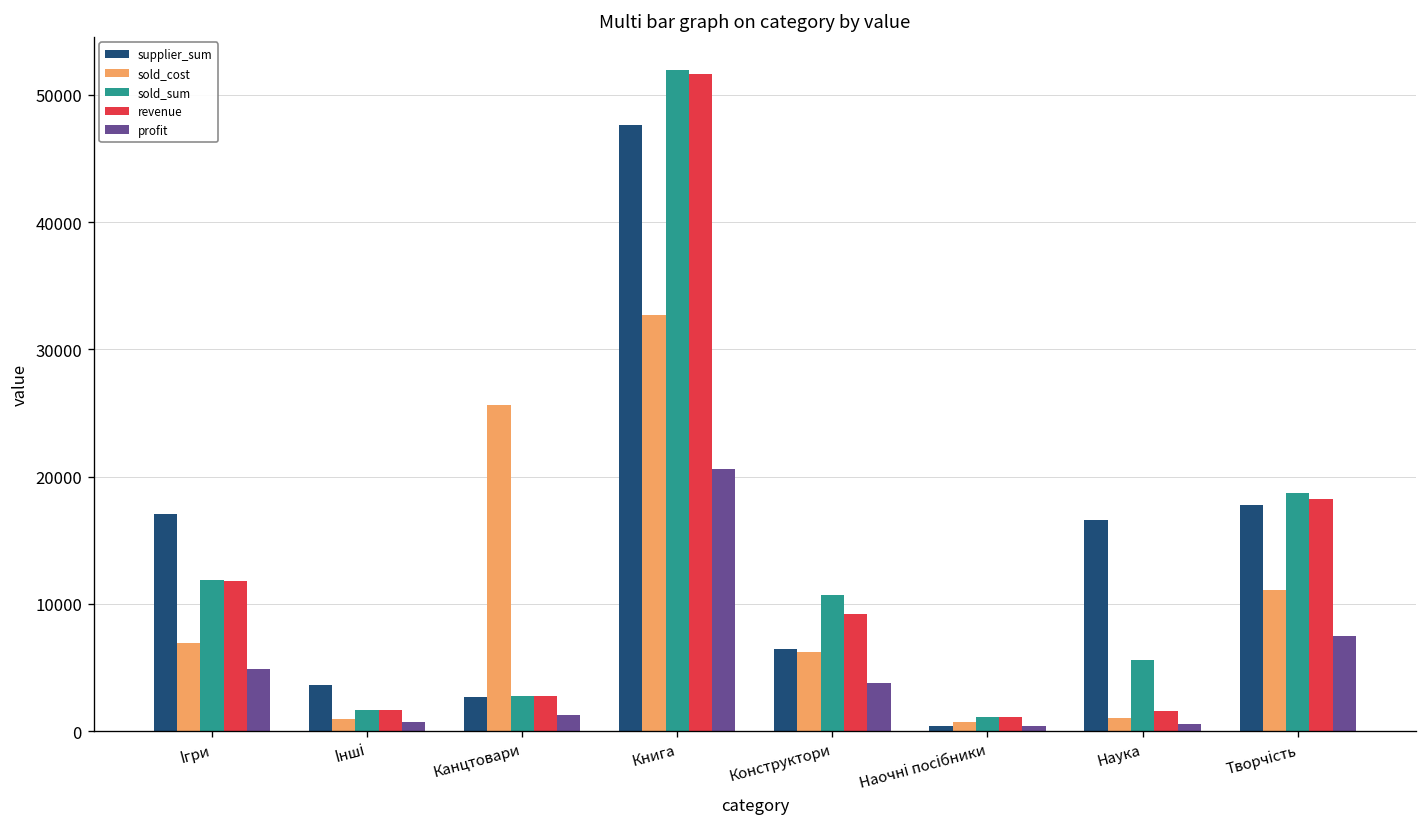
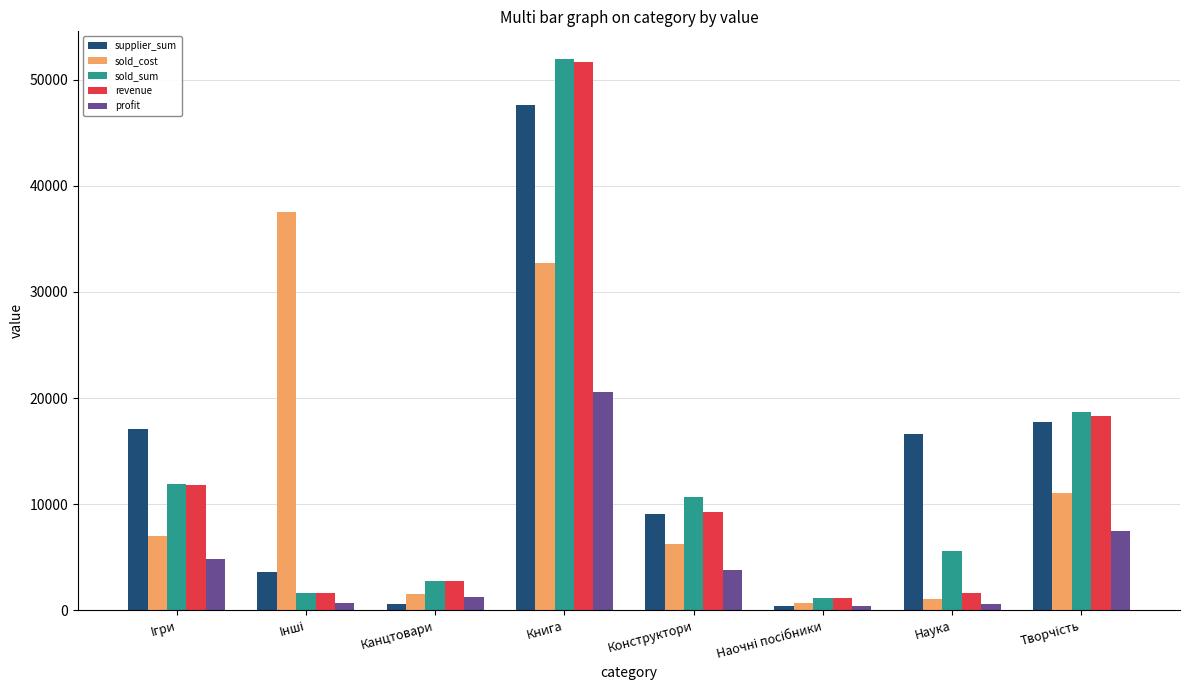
  {
    "supplier_sum": {
      "Ігри": 17100,
      "Інші": 3600,
-     "Канцтовари": 2700,
+     "Канцтовари": 600,
      "Книга": 47600,
-     "Конструктори": 6500,
+     "Конструктори": 9000,
      "Наочні посібники": 400,
      "Наука": 16600,
      "Творчість": 17700
    },
    "sold_cost": {
      "Ігри": 7000,
-     "Інші": 900,
-     "Канцтовари": 25600,
+     "Інші": 37600,
+     "Канцтовари": 1500,
      "Книга": 32700,
      "Конструктори": 6300,
      "Наочні посібники": 700,
      "Наука": 1000,
      "Творчість": 11100
    },
    "sold_sum": {
      "Ігри": 11900,
      "Інші": 1600,
      "Канцтовари": 2700,
      "Книга": 52000,
      "Конструктори": 10700,
      "Наочні посібники": 1100,
      "Наука": 5600,
      "Творчість": 18700
    },
    "revenue": {
      "Ігри": 11800,
      "Інші": 1600,
      "Канцтовари": 2700,
      "Книга": 51700,
      "Конструктори": 9200,
      "Наочні посібники": 1100,
      "Наука": 1600,
      "Творчість": 18300
    },
    "profit": {
      "Ігри": 4900,
      "Інші": 700,
      "Канцтовари": 1200,
      "Книга": 20600,
      "Конструктори": 3800,
      "Наочні посібники": 400,
      "Наука": 600,
      "Творчість": 7500
    }
  }
